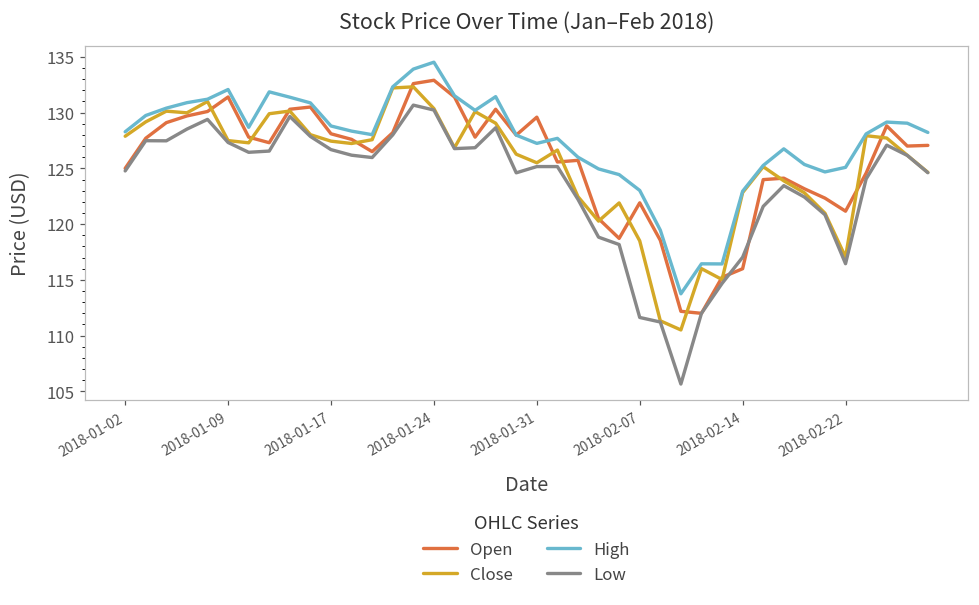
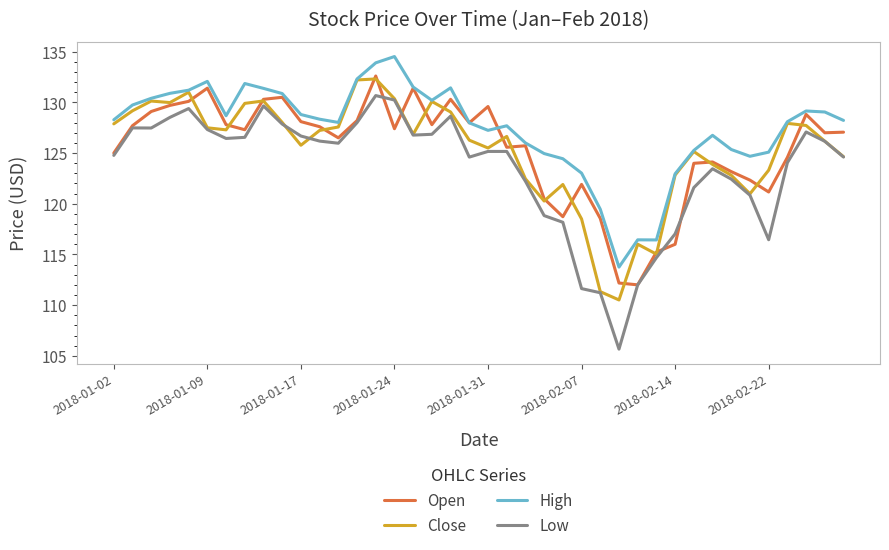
  {
    "Open": {
      "2018-01-09": 131.4,
      "2018-01-17": 128.1,
-     "2018-01-24": 132.9,
+     "2018-01-24": 127.4,
      "2018-01-31": 129.6,
      "2018-02-07": 121.9,
      "2018-02-14": 116.0,
      "2018-02-22": 121.2
    },
    "Close": {
      "2018-01-02": 127.9,
-     "2018-01-17": 127.4,
+     "2018-01-17": 125.8,
      "2018-01-31": 125.5,
      "2018-02-07": 118.5,
-     "2018-02-22": 117.1
+     "2018-02-22": 123.3
    },
    "High": {
      "2018-01-02": 128.3,
      "2018-01-09": 132.1,
      "2018-01-17": 128.8,
      "2018-01-24": 134.5,
      "2018-01-31": 127.2,
      "2018-02-07": 123.0,
      "2018-02-22": 125.1
    },
    "Low": {
      "2018-01-17": 126.7,
      "2018-01-31": 125.2,
      "2018-02-07": 111.6,
      "2018-02-14": 117.0,
      "2018-02-22": 116.5
    }
  }
